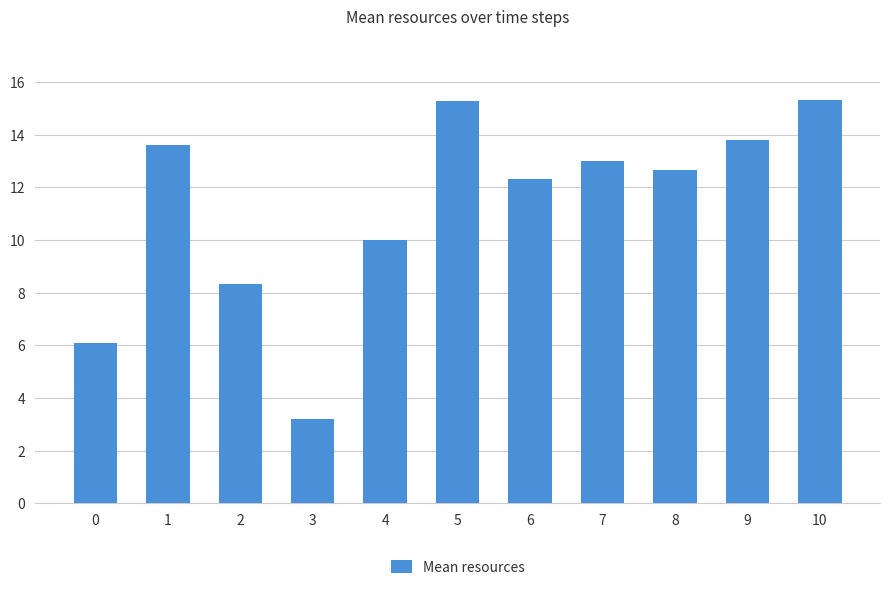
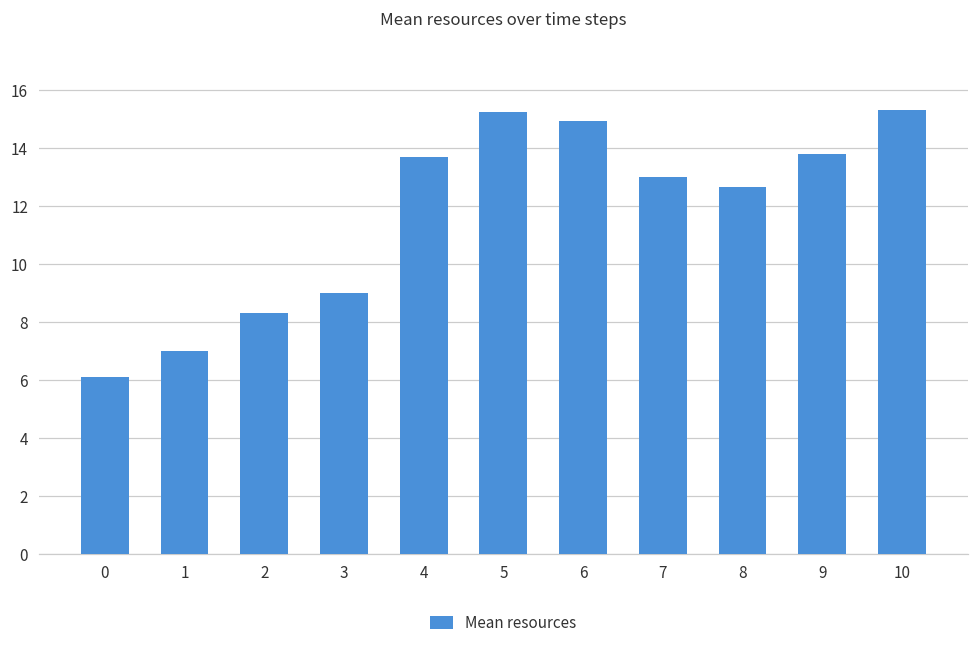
  {
    "0": 6.1,
-   "1": 13.6,
+   "1": 7.0,
    "2": 8.3,
-   "3": 3.2,
-   "4": 10.0,
+   "3": 9.0,
+   "4": 13.7,
    "5": 15.3,
-   "6": 12.3,
+   "6": 15.0,
    "7": 13.0,
    "8": 12.7,
    "9": 13.8,
    "10": 15.3
  }
